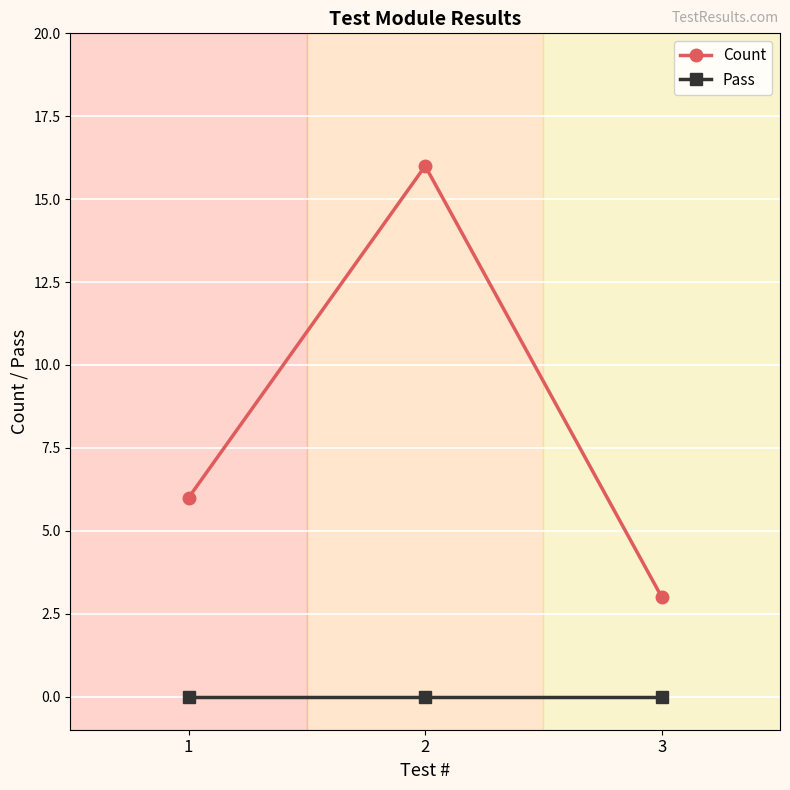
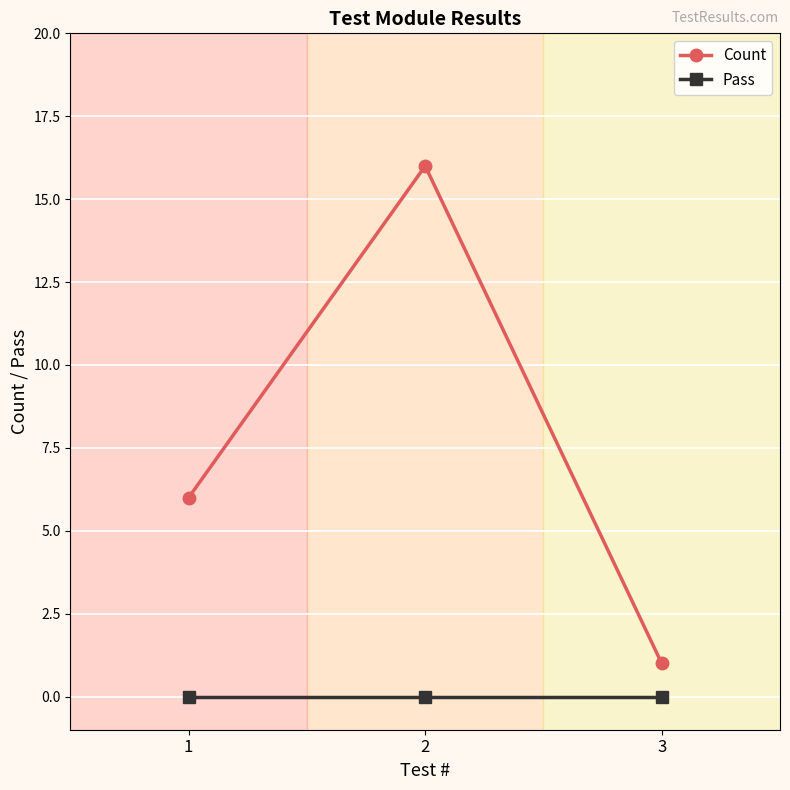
  {
    "Count": {
      "1": 6,
      "2": 16,
-     "3": 3
+     "3": 1
    },
    "Pass": {
      "1": 0,
      "2": 0,
      "3": 0
    }
  }
